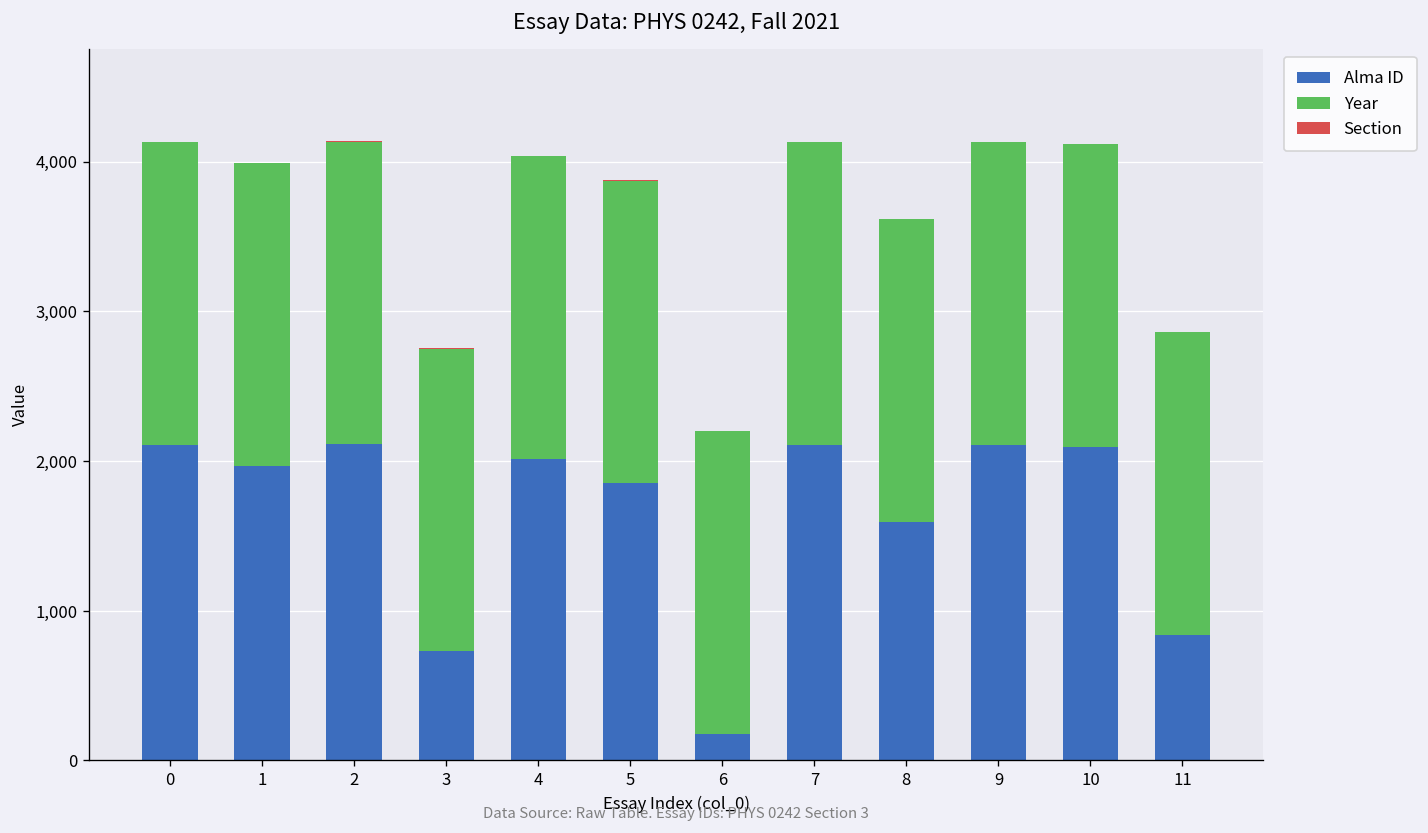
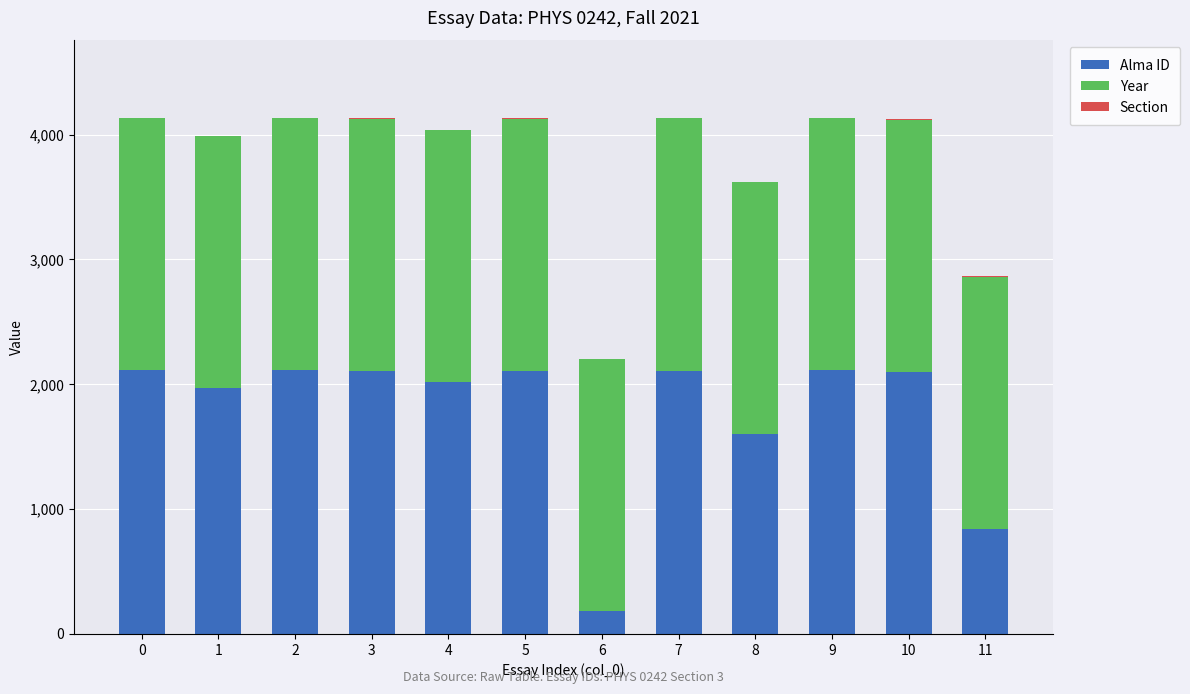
  {
    "Alma ID": {
      "0": "2,110",
      "1": "1,970",
      "2": "2,110",
-     "3": "730",
+     "3": "2,110",
      "4": "2,020",
-     "5": "1,850",
+     "5": "2,110",
      "6": "180",
      "7": "2,110",
      "8": "1,600",
      "9": "2,110",
      "10": "2,100",
      "11": "840"
    },
    "Year": {
      "0": "2,020",
      "1": "2,020",
      "2": "2,020",
      "3": "2,020",
      "4": "2,020",
      "5": "2,020",
      "6": "2,020",
      "7": "2,020",
      "8": "2,020",
      "9": "2,020",
      "10": "2,020",
      "11": "2,020"
    }
  }
